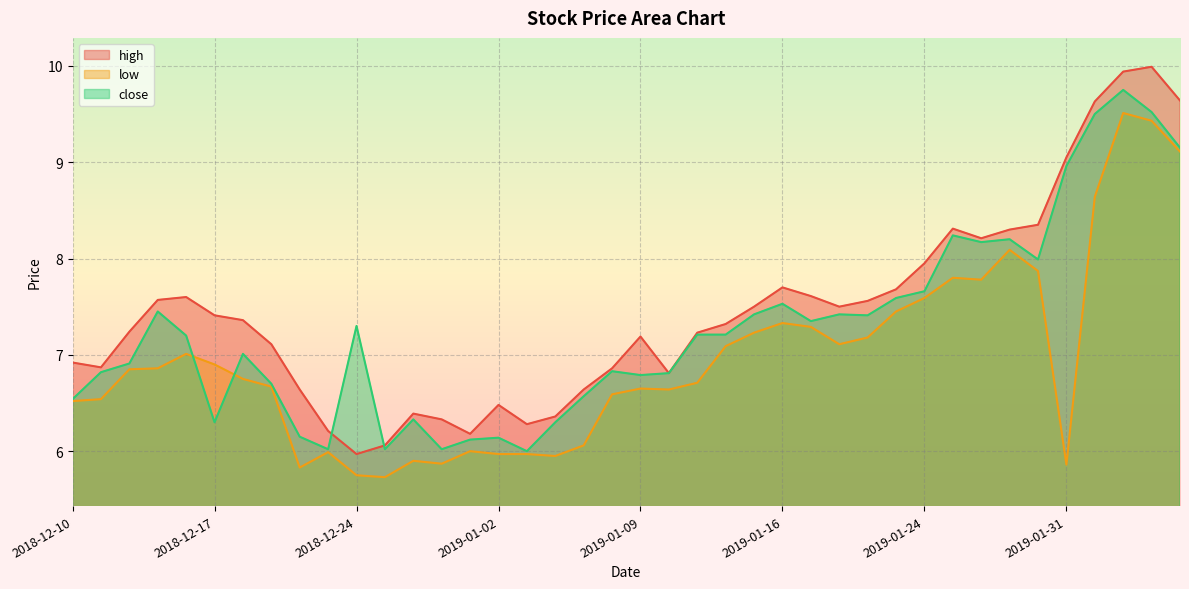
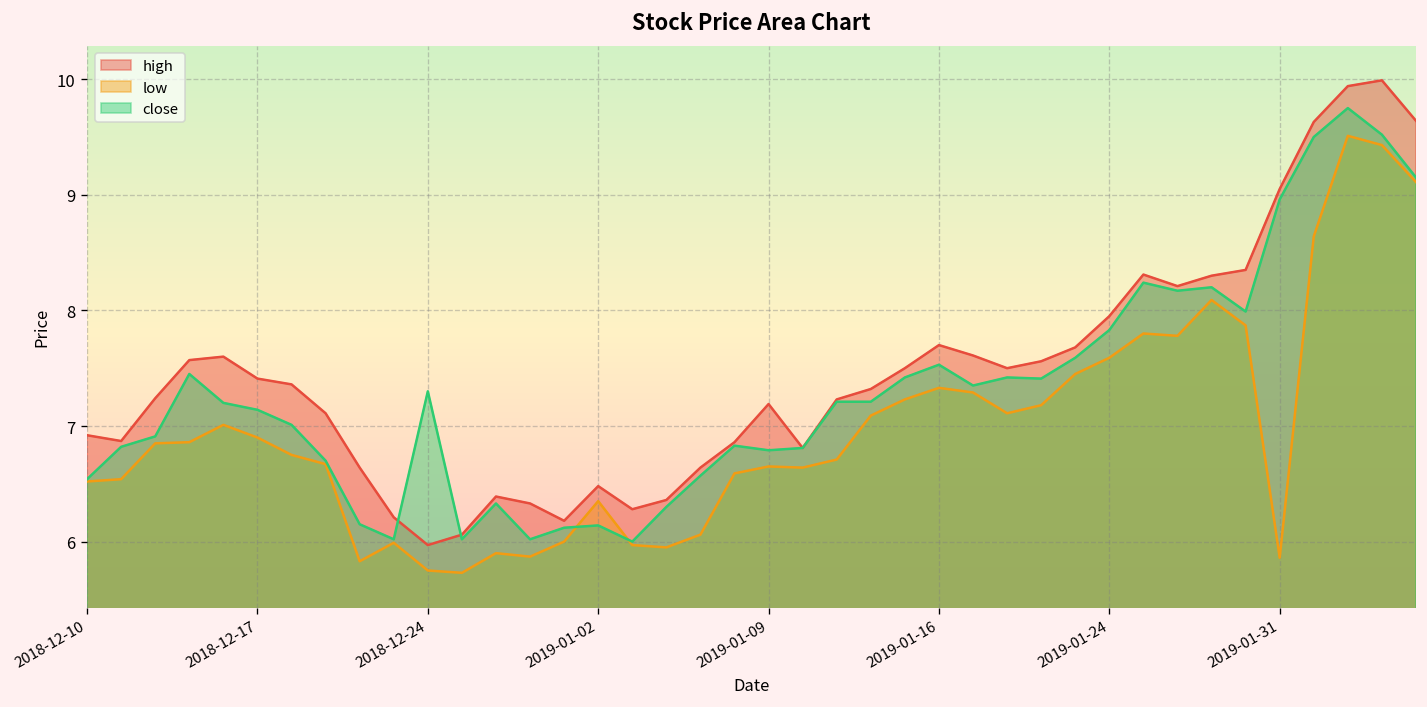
  {
    "high": {
      "2018-12-10": 6.9,
      "2018-12-17": 7.4,
      "2018-12-24": 6.0,
      "2019-01-02": 6.5,
      "2019-01-09": 7.2,
      "2019-01-16": 7.7,
      "2019-01-24": 8.0,
      "2019-01-31": 9.1
    },
    "low": {
      "2018-12-17": 6.9,
      "2018-12-24": 5.8,
-     "2019-01-02": 6.0,
+     "2019-01-02": 6.4,
      "2019-01-09": 6.7,
      "2019-01-16": 7.3,
      "2019-01-24": 7.6,
      "2019-01-31": 5.9
    },
    "close": {
-     "2018-12-17": 6.3,
+     "2018-12-17": 7.1,
      "2018-12-24": 7.3,
      "2019-01-02": 6.1,
      "2019-01-09": 6.8,
      "2019-01-16": 7.5,
-     "2019-01-24": 7.7,
+     "2019-01-24": 7.8,
      "2019-01-31": 9.0
    }
  }
